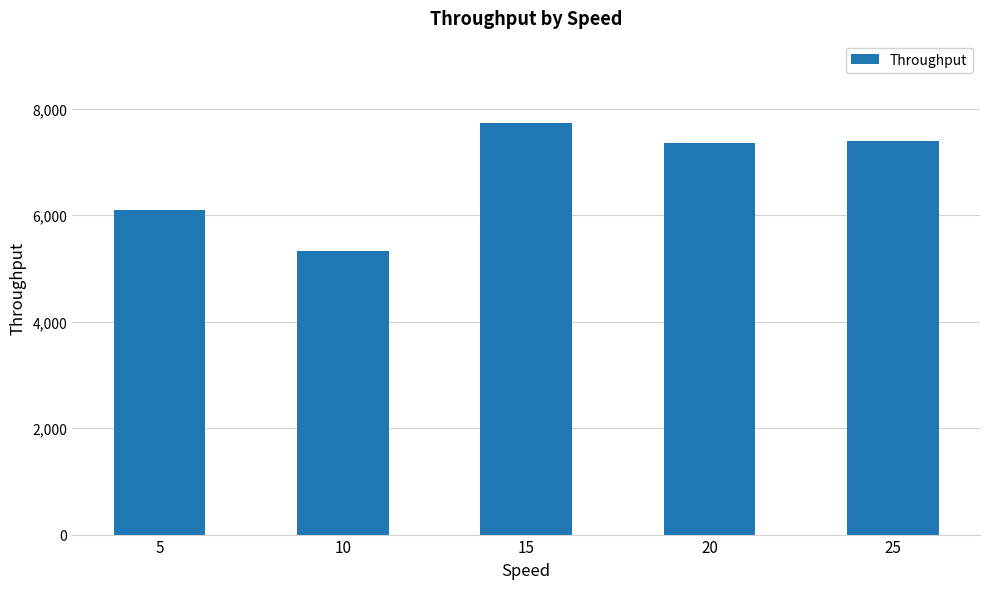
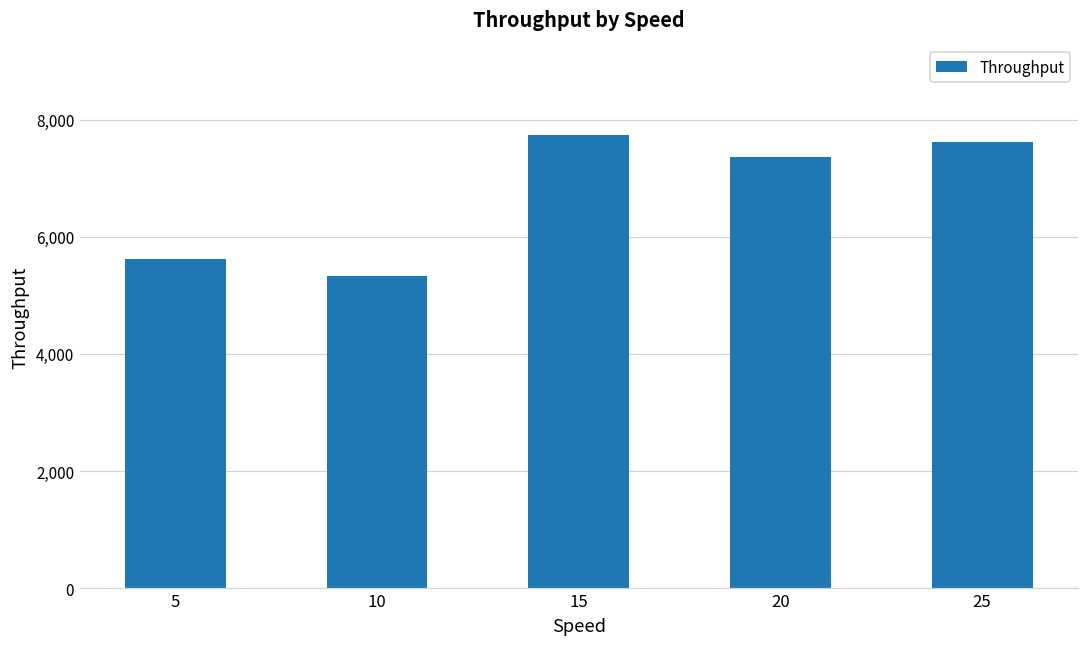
  {
-   "5": "6,100",
+   "5": "5,600",
    "10": "5,300",
    "15": "7,700",
    "20": "7,400",
-   "25": "7,400"
+   "25": "7,600"
  }
